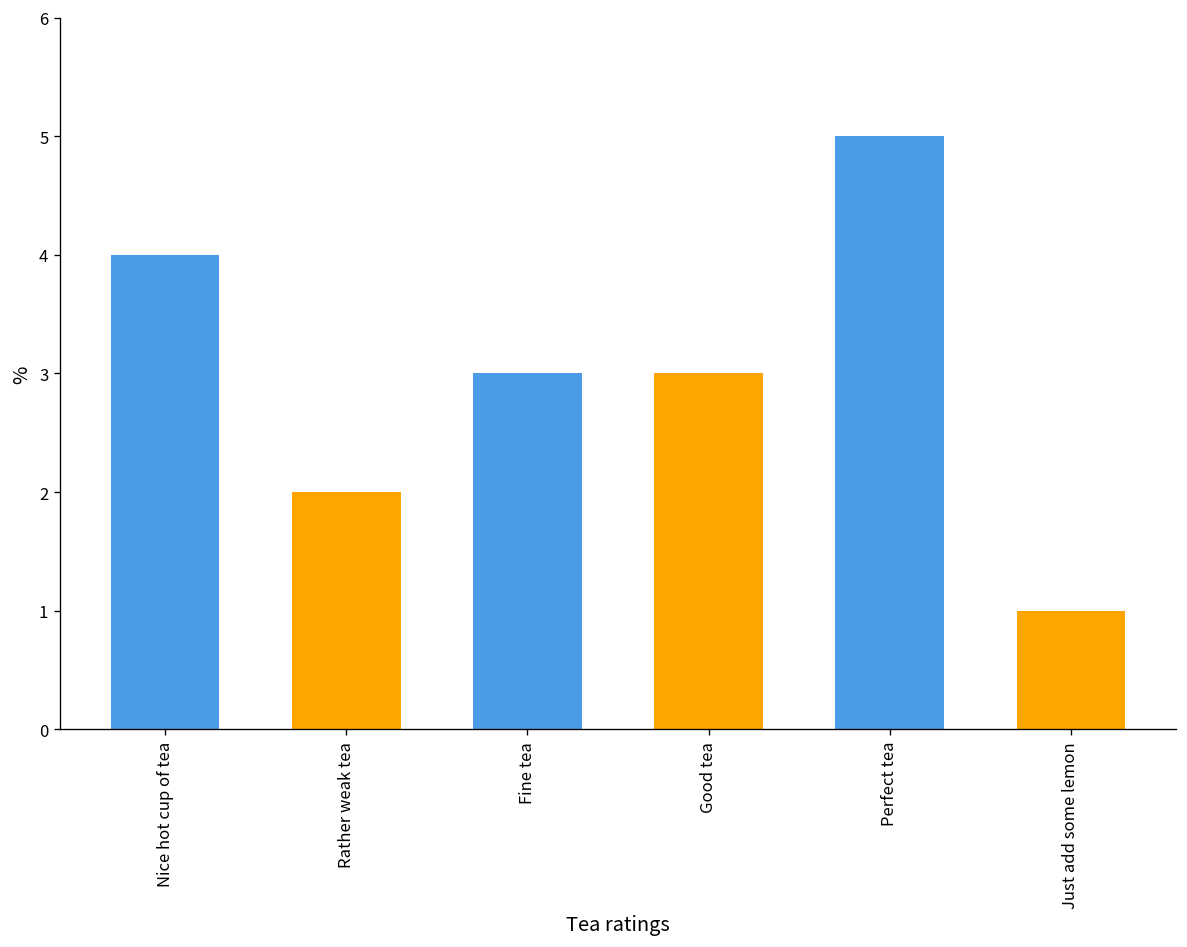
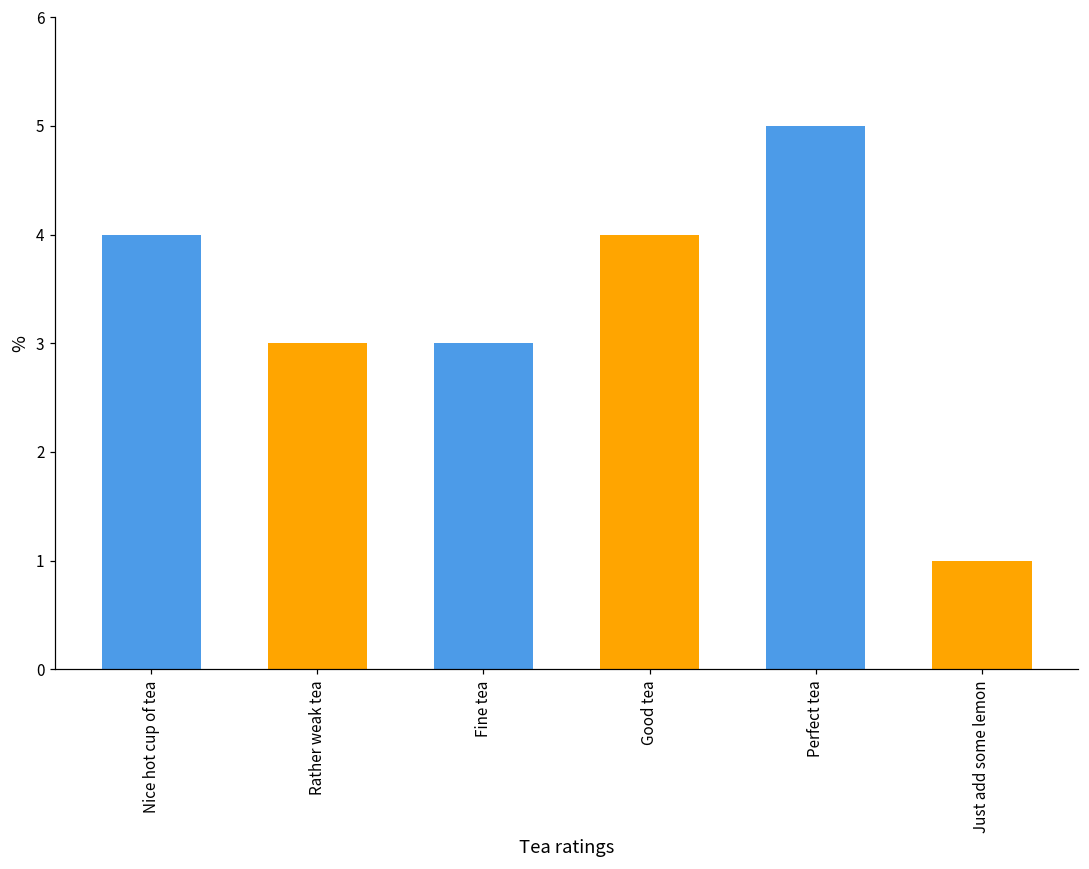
  {
    "Nice hot cup of tea": 4,
-   "Rather weak tea": 2,
+   "Rather weak tea": 3,
    "Fine tea": 3,
-   "Good tea": 3,
+   "Good tea": 4,
    "Perfect tea": 5,
    "Just add some lemon": 1
  }
